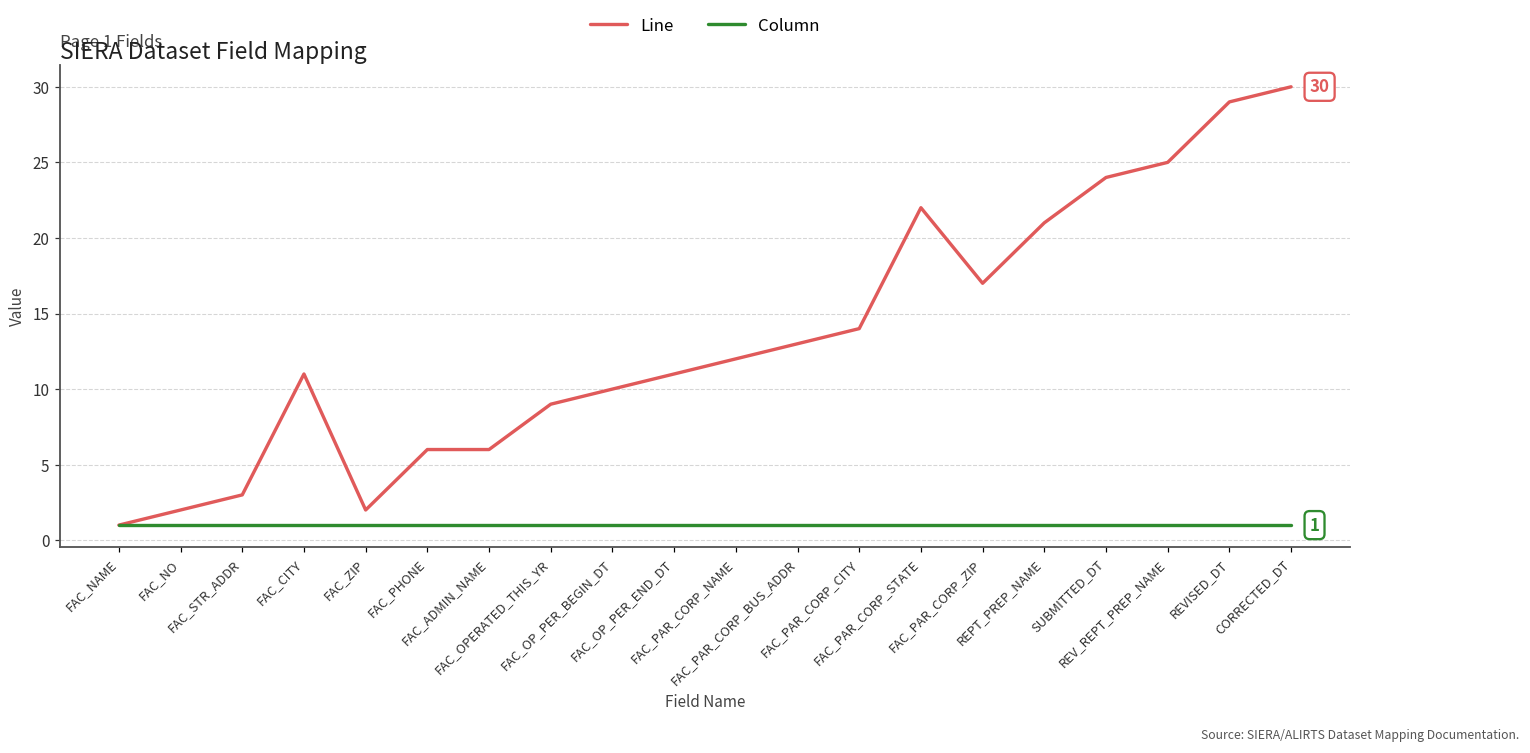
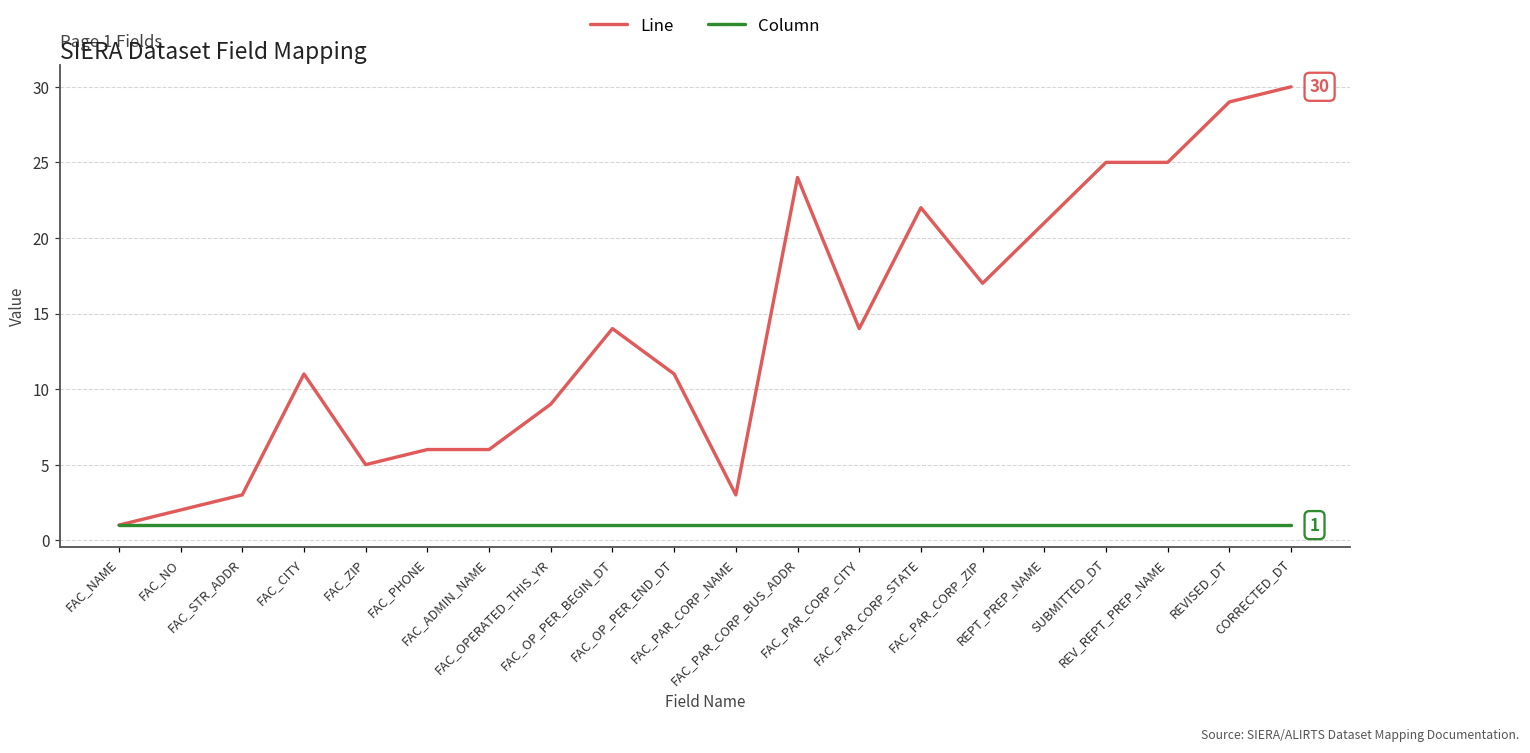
  {
    "Line": {
      "FAC_NO": 2,
      "FAC_STR_ADDR": 3,
      "FAC_CITY": 11,
-     "FAC_ZIP": 2,
+     "FAC_ZIP": 5,
      "FAC_PHONE": 6,
      "FAC_ADMIN_NAME": 6,
      "FAC_OPERATED_THIS_YR": 9,
-     "FAC_OP_PER_BEGIN_DT": 10,
+     "FAC_OP_PER_BEGIN_DT": 14,
      "FAC_OP_PER_END_DT": 11,
-     "FAC_PAR_CORP_NAME": 12,
-     "FAC_PAR_CORP_BUS_ADDR": 13,
+     "FAC_PAR_CORP_NAME": 3,
+     "FAC_PAR_CORP_BUS_ADDR": 24,
      "FAC_PAR_CORP_CITY": 14,
      "FAC_PAR_CORP_STATE": 22,
      "FAC_PAR_CORP_ZIP": 17,
      "REPT_PREP_NAME": 21,
-     "SUBMITTED_DT": 24,
+     "SUBMITTED_DT": 25,
      "REV_REPT_PREP_NAME": 25,
      "REVISED_DT": 29
    },
    "Column": {
      "FAC_NO": 1,
      "FAC_STR_ADDR": 1,
      "FAC_CITY": 1,
      "FAC_ZIP": 1,
      "FAC_PHONE": 1,
      "FAC_ADMIN_NAME": 1,
      "FAC_OPERATED_THIS_YR": 1,
      "FAC_OP_PER_BEGIN_DT": 1,
      "FAC_OP_PER_END_DT": 1,
      "FAC_PAR_CORP_NAME": 1,
      "FAC_PAR_CORP_BUS_ADDR": 1,
      "FAC_PAR_CORP_CITY": 1,
      "FAC_PAR_CORP_STATE": 1,
      "FAC_PAR_CORP_ZIP": 1,
      "REPT_PREP_NAME": 1,
      "SUBMITTED_DT": 1,
      "REV_REPT_PREP_NAME": 1,
      "REVISED_DT": 1
    }
  }
